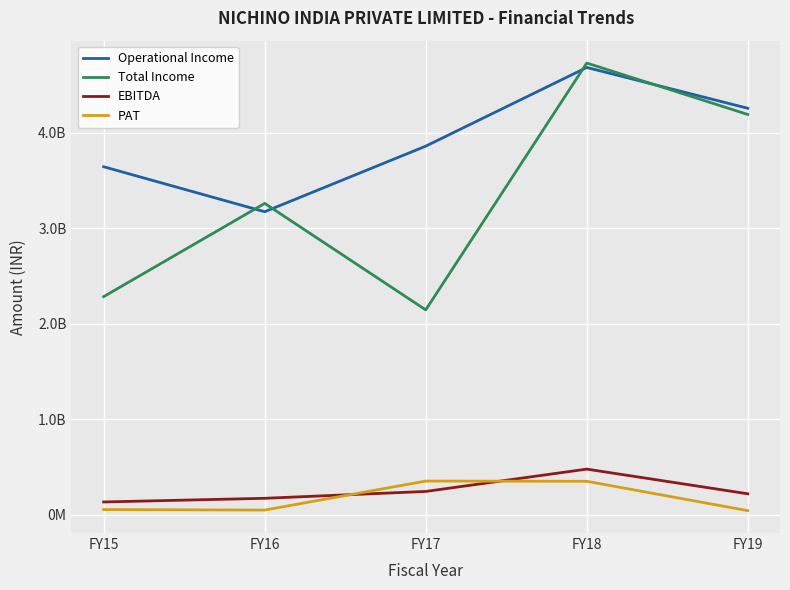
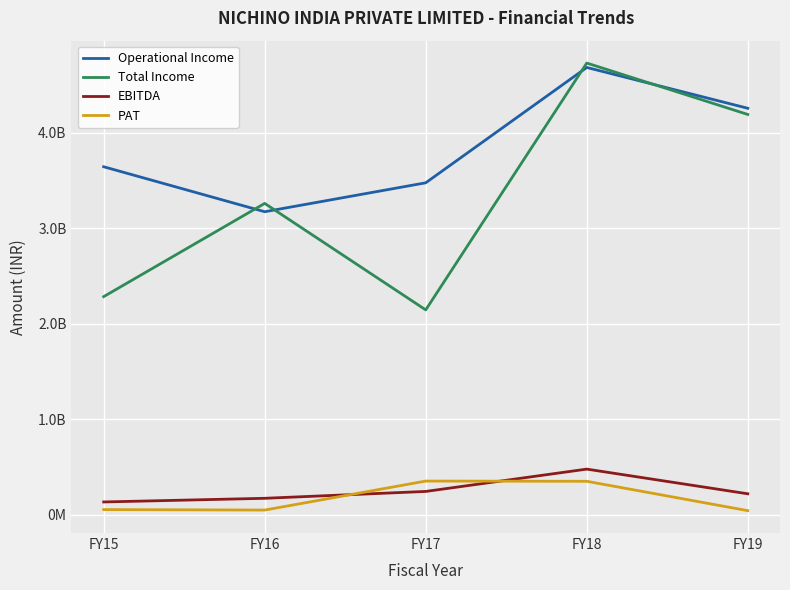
  {
    "Operational Income": {
      "FY15": 3600000000,
      "FY16": 3200000000,
-     "FY17": 3900000000,
+     "FY17": 3500000000,
      "FY18": 4700000000,
      "FY19": 4300000000
    },
    "Total Income": {
      "FY15": 2300000000,
      "FY16": 3300000000,
      "FY17": 2100000000,
      "FY18": 4700000000,
      "FY19": 4200000000
    },
    "EBITDA": {
      "FY15": 100000000,
      "FY16": 200000000,
      "FY17": 200000000,
      "FY18": 500000000,
      "FY19": 200000000
    },
    "PAT": {
      "FY15": 100000000,
      "FY16": 0,
      "FY17": 400000000,
      "FY18": 400000000,
      "FY19": 0
    }
  }
